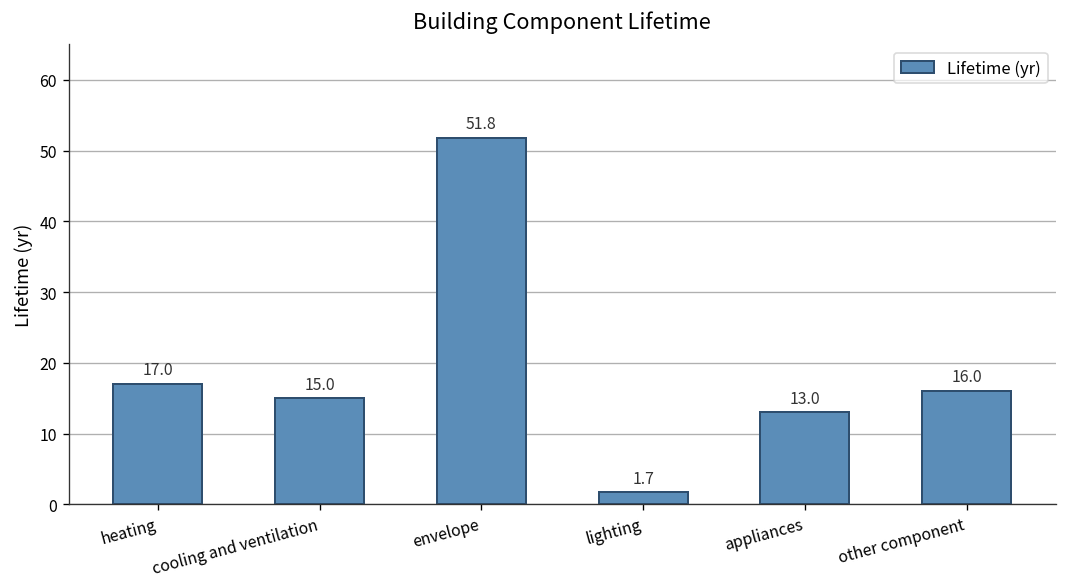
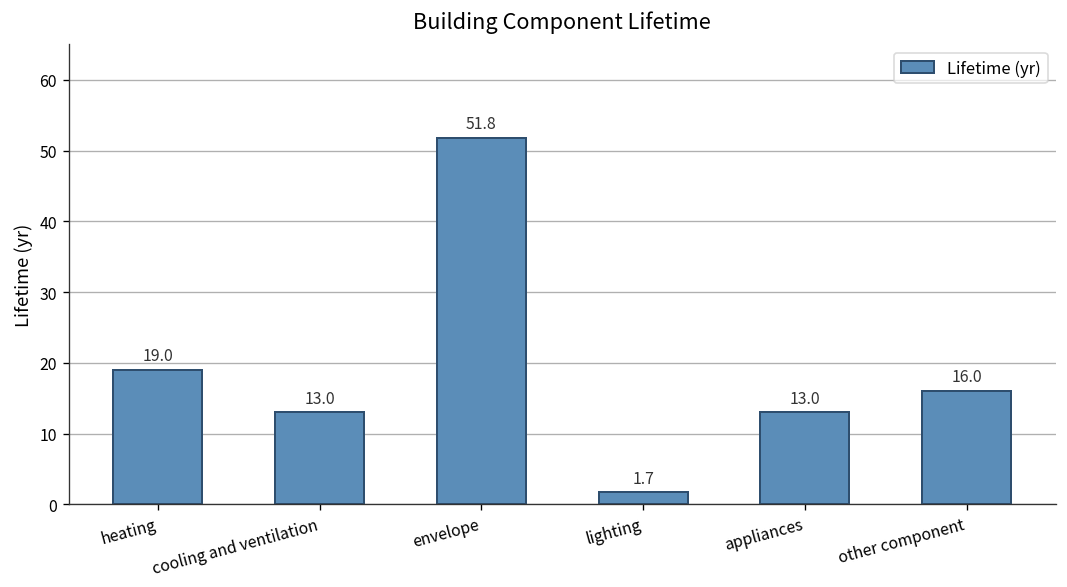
  {
-   "heating": 17.0,
-   "cooling and ventilation": 15.0,
+   "heating": 19.0,
+   "cooling and ventilation": 13.0,
    "envelope": 51.8,
    "lighting": 1.7,
    "appliances": 13.0,
    "other component": 16.0
  }
